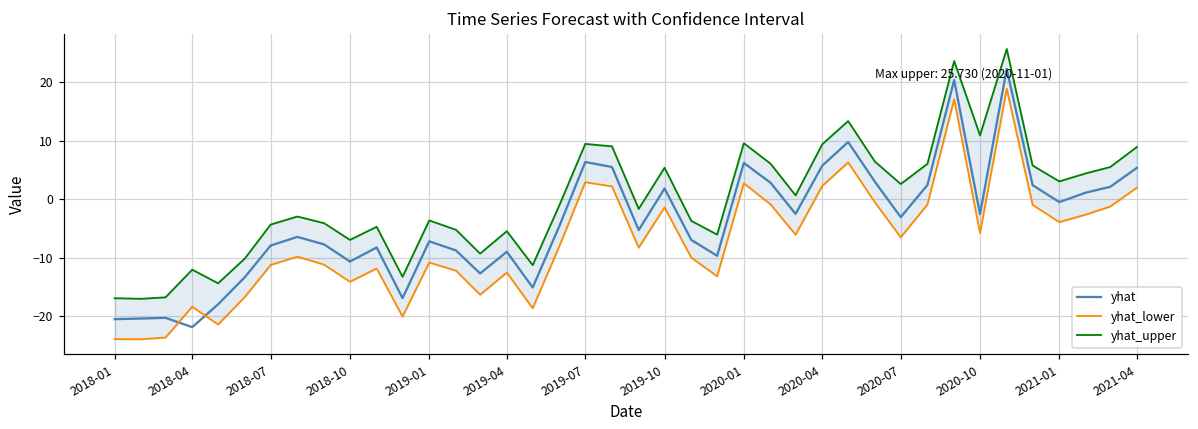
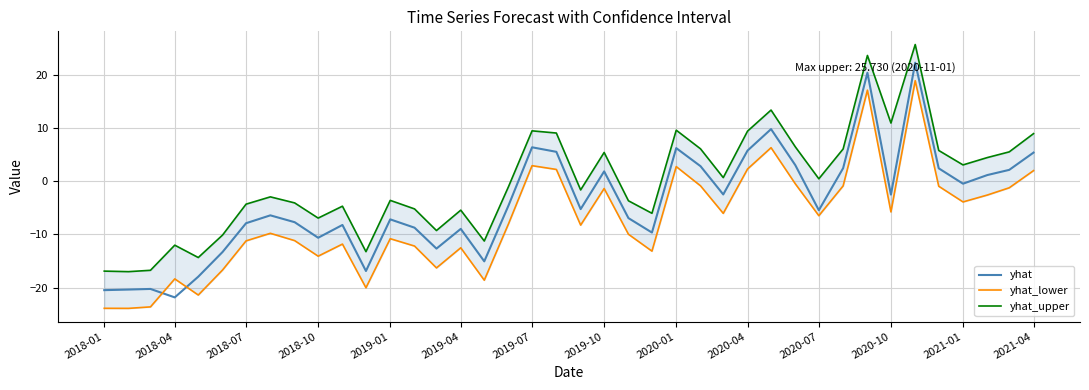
  {
    "yhat": {
      "2018-01": -20,
      "2018-04": -22,
      "2018-07": -8,
      "2018-10": -11,
      "2019-01": -7,
      "2019-04": -9,
      "2019-07": 6,
      "2019-10": 2,
      "2020-01": 6,
      "2020-04": 6,
-     "2020-07": -3,
+     "2020-07": -5,
      "2020-10": -3,
      "2021-01": 0,
      "2021-04": 5
    },
    "yhat_lower": {
      "2018-01": -24,
      "2018-04": -18,
      "2018-07": -11,
      "2018-10": -14,
      "2019-01": -11,
      "2019-04": -13,
      "2019-07": 3,
      "2019-10": -1,
      "2020-01": 3,
      "2020-04": 2,
      "2020-07": -6,
      "2020-10": -6,
      "2021-01": -4,
      "2021-04": 2
    },
    "yhat_upper": {
      "2018-01": -17,
      "2018-04": -12,
      "2018-07": -4,
      "2018-10": -7,
      "2019-01": -4,
      "2019-04": -5,
      "2019-07": 9,
      "2019-10": 5,
      "2020-01": 10,
      "2020-04": 9,
-     "2020-07": 3,
+     "2020-07": 0,
      "2020-10": 11,
      "2021-01": 3,
      "2021-04": 9
    }
  }
